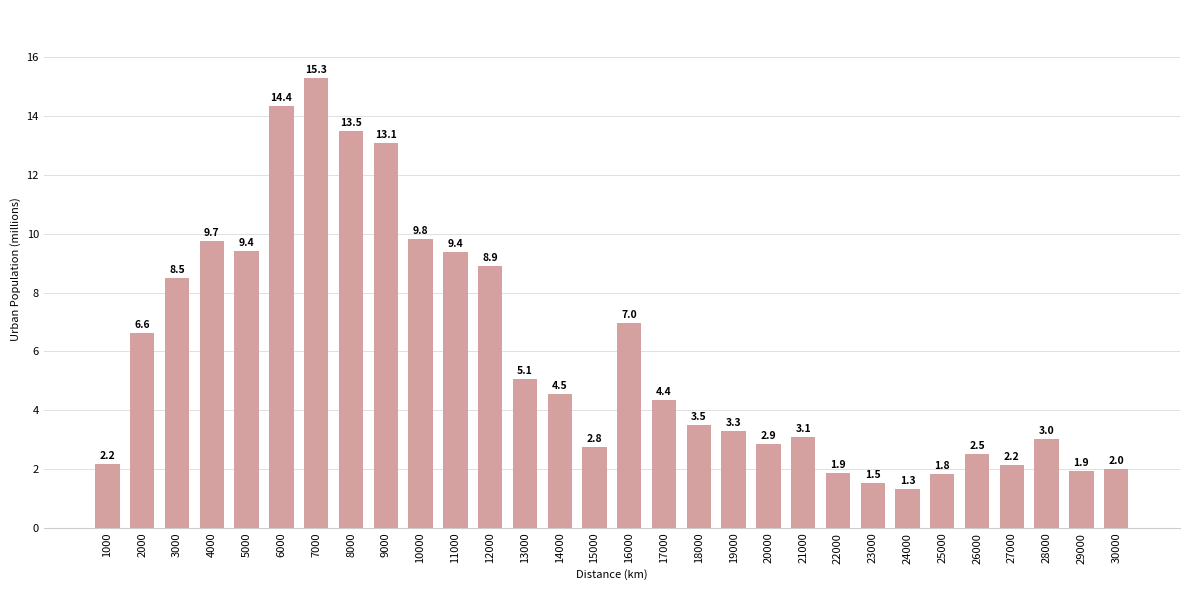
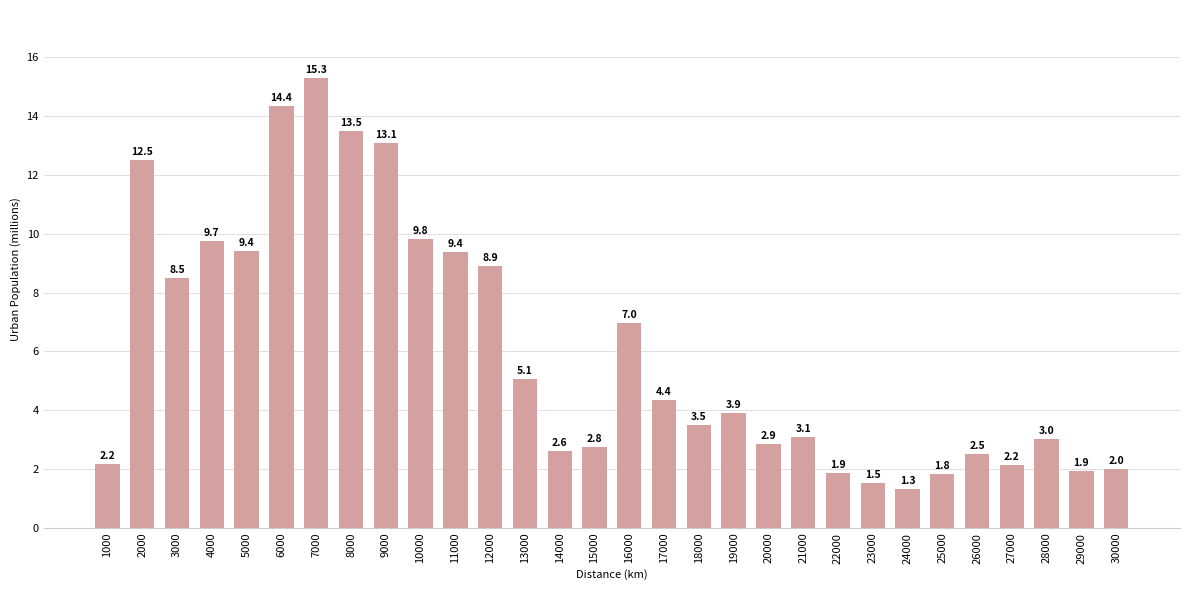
  {
    "1000": 2.2,
-   "2000": 6.6,
+   "2000": 12.5,
    "3000": 8.5,
    "4000": 9.7,
    "5000": 9.4,
    "6000": 14.4,
    "7000": 15.3,
    "8000": 13.5,
    "9000": 13.1,
    "10000": 9.8,
    "11000": 9.4,
    "12000": 8.9,
    "13000": 5.1,
-   "14000": 4.5,
+   "14000": 2.6,
    "15000": 2.8,
    "16000": 7.0,
    "17000": 4.4,
    "18000": 3.5,
-   "19000": 3.3,
+   "19000": 3.9,
    "20000": 2.9,
    "21000": 3.1,
    "22000": 1.9,
    "23000": 1.5,
    "24000": 1.3,
    "25000": 1.8,
    "26000": 2.5,
    "27000": 2.2,
    "28000": 3.0,
    "29000": 1.9,
    "30000": 2.0
  }
